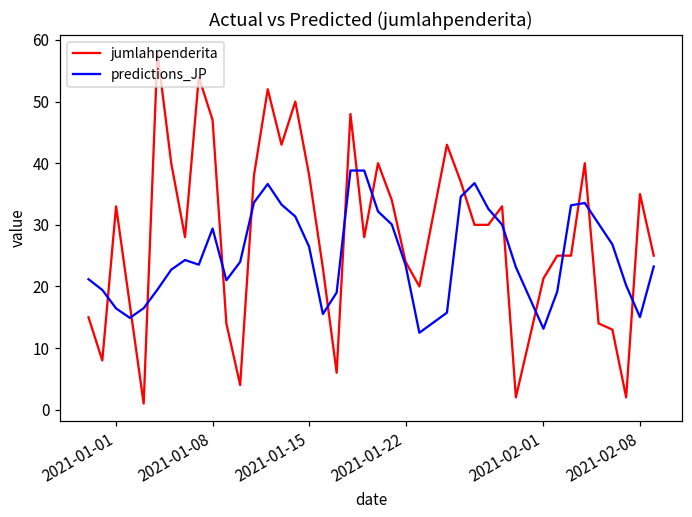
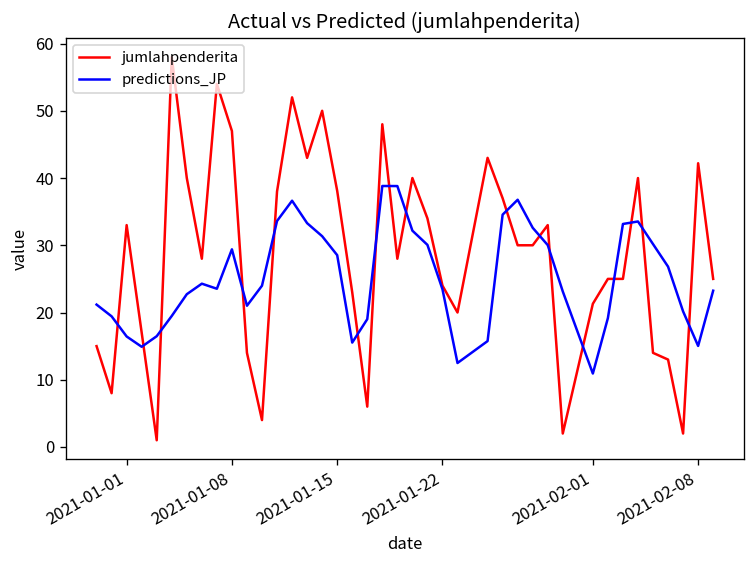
  {
    "jumlahpenderita": {
      "2021-01-01": 33,
      "2021-01-08": 47,
      "2021-01-15": 38,
      "2021-01-22": 24,
      "2021-02-01": 21,
-     "2021-02-08": 35
+     "2021-02-08": 42
    },
    "predictions_JP": {
      "2021-01-01": 16,
      "2021-01-08": 29,
-     "2021-01-15": 26,
+     "2021-01-15": 29,
      "2021-01-22": 23,
-     "2021-02-01": 13,
+     "2021-02-01": 11,
      "2021-02-08": 15
    }
  }
